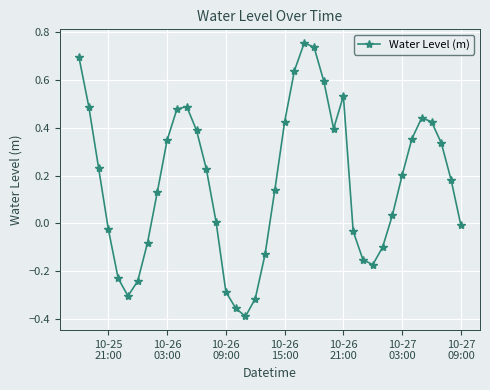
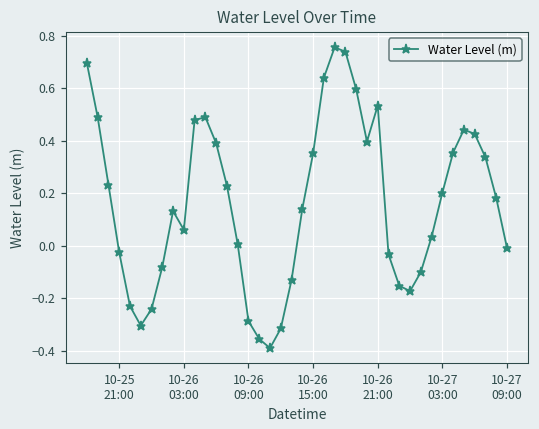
  {
    "10-25 21:00": -0.03,
-   "10-26 03:00": 0.35,
+   "10-26 03:00": 0.06,
    "10-26 09:00": -0.29,
-   "10-26 15:00": 0.42,
+   "10-26 15:00": 0.35,
    "10-26 21:00": 0.53,
    "10-27 03:00": 0.20,
    "10-27 09:00": -0.01
  }
